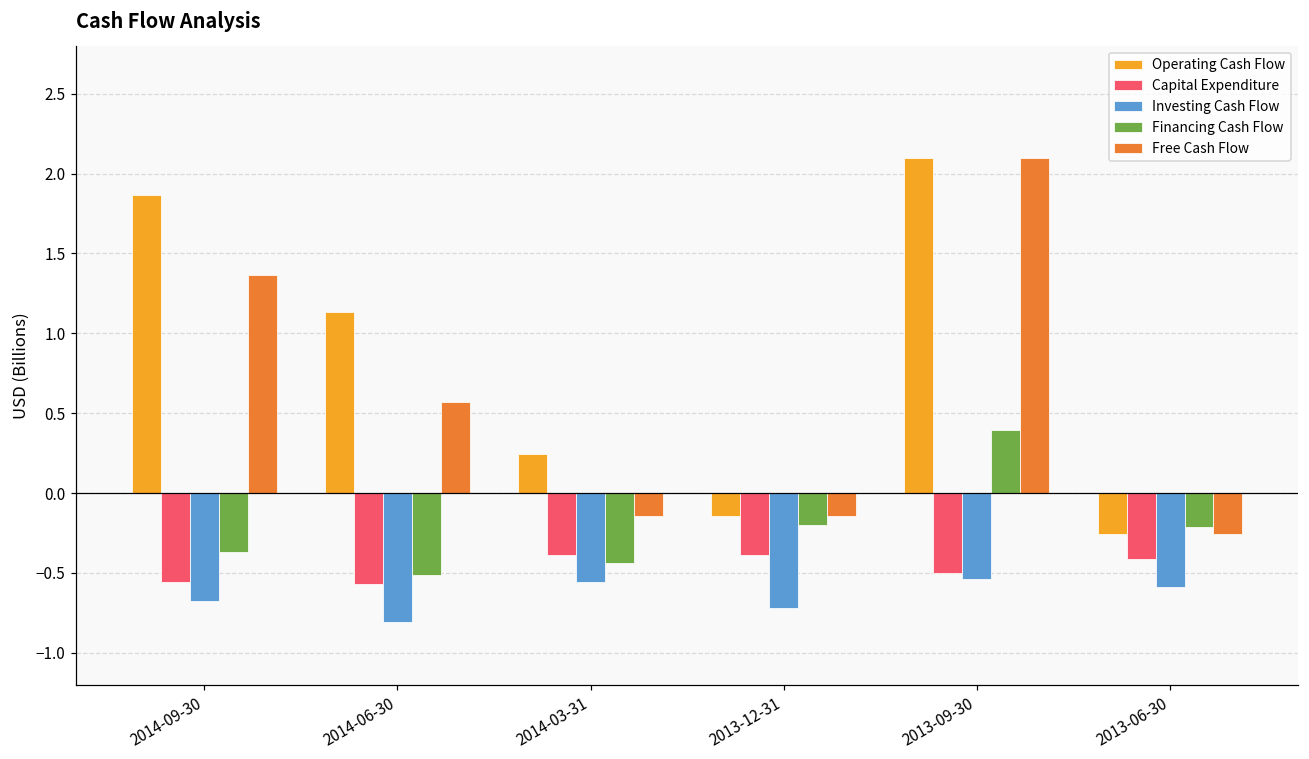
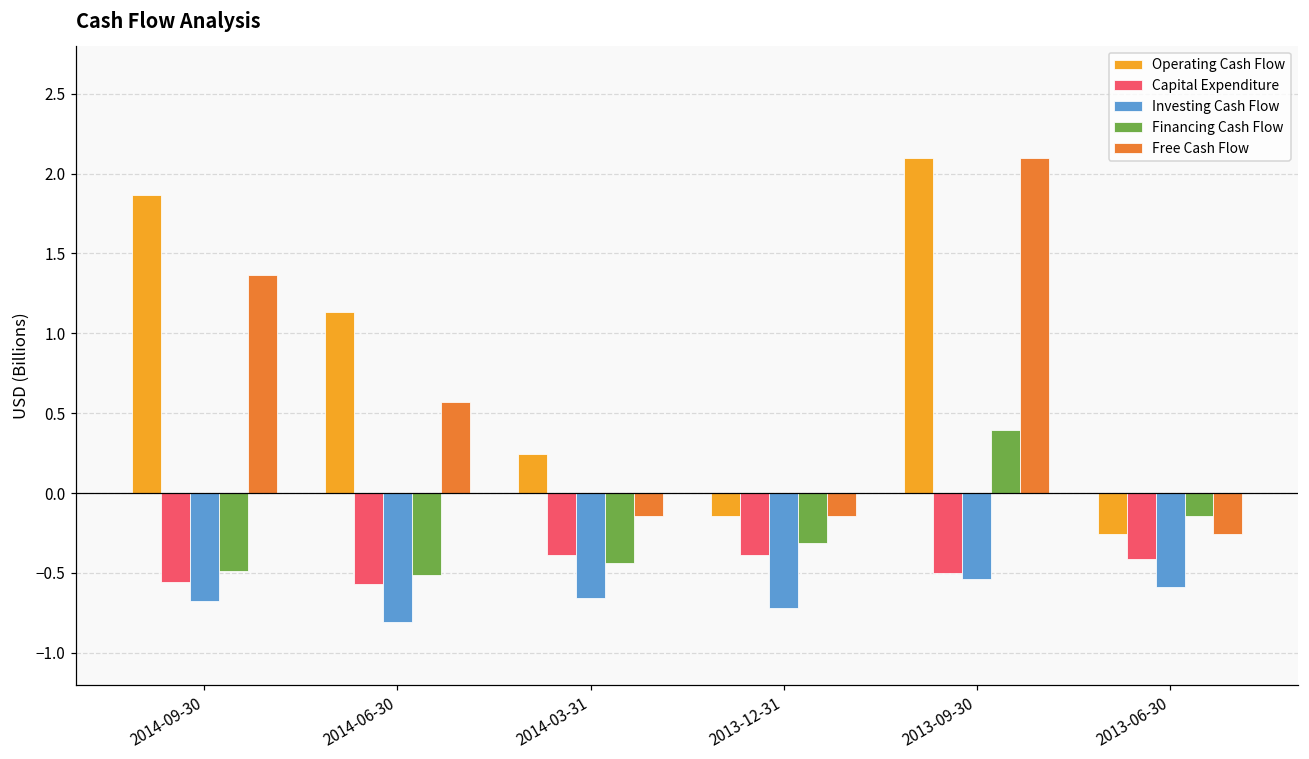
  {
    "Capital Expenditure": {
      "2014-09-30": -0.56,
      "2014-06-30": -0.57,
      "2014-03-31": -0.39,
      "2013-12-31": -0.39,
      "2013-09-30": -0.50,
      "2013-06-30": -0.41
    },
    "Investing Cash Flow": {
      "2014-09-30": -0.68,
      "2014-06-30": -0.81,
-     "2014-03-31": -0.56,
+     "2014-03-31": -0.65,
      "2013-12-31": -0.72,
      "2013-09-30": -0.54,
      "2013-06-30": -0.59
    },
    "Financing Cash Flow": {
-     "2014-09-30": -0.37,
+     "2014-09-30": -0.49,
      "2014-06-30": -0.52,
      "2014-03-31": -0.44,
-     "2013-12-31": -0.20,
+     "2013-12-31": -0.31,
      "2013-09-30": 0.40,
-     "2013-06-30": -0.21
+     "2013-06-30": -0.15
    }
  }
